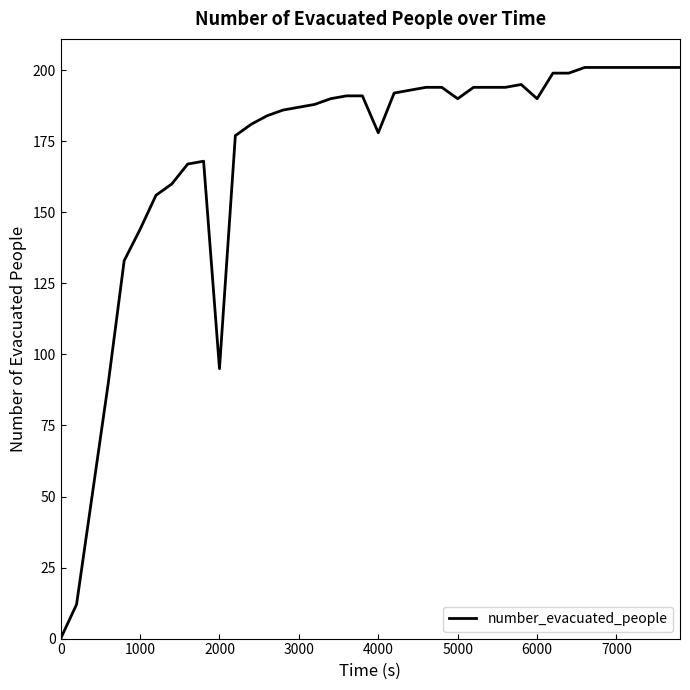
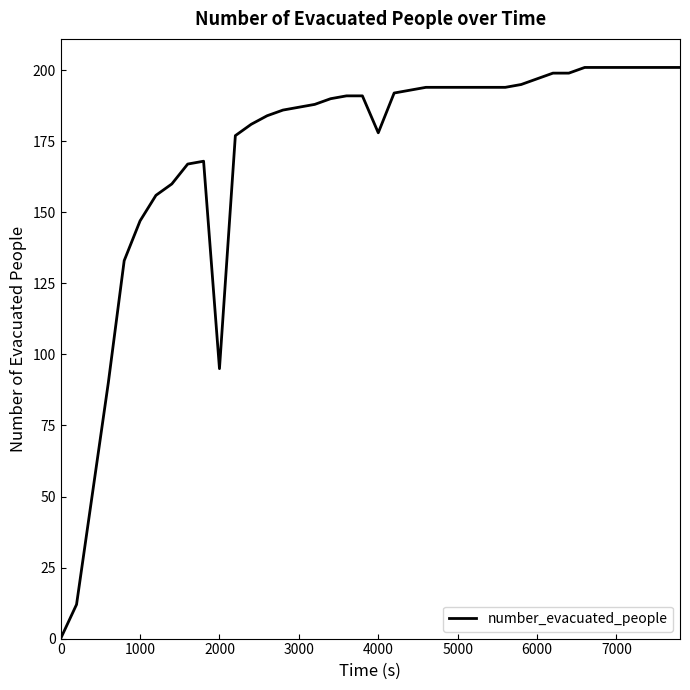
  {
    "0": 0,
-   "1000": 144,
+   "1000": 147,
    "2000": 95,
    "3000": 187,
    "4000": 178,
-   "5000": 190,
-   "6000": 190,
+   "5000": 194,
+   "6000": 197,
    "7000": 201
  }
